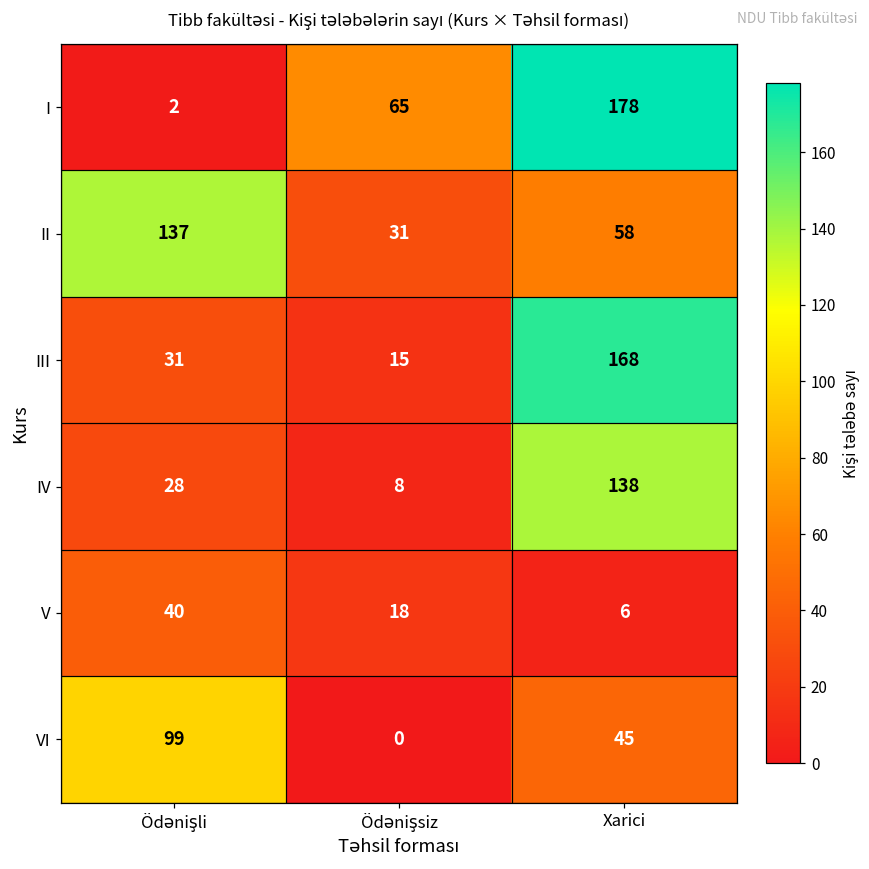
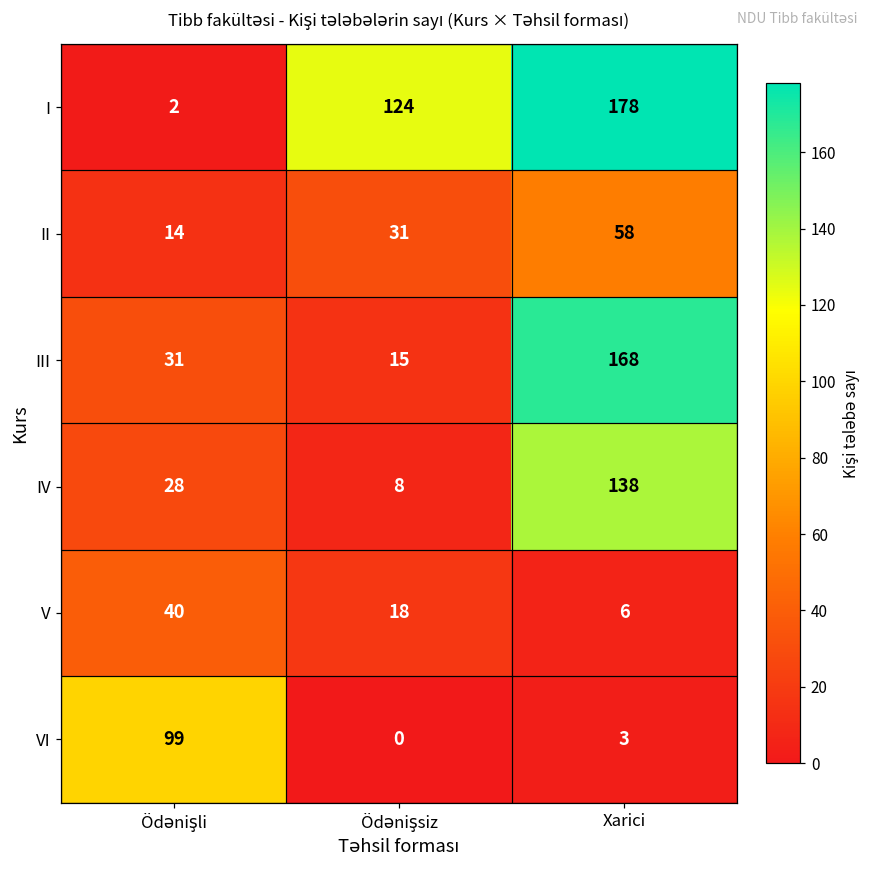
  {
    "I": {
      "Ödənişli": 2,
-     "Ödənişsiz": 65,
+     "Ödənişsiz": 124,
      "Xarici": 178
    },
    "II": {
-     "Ödənişli": 137,
+     "Ödənişli": 14,
      "Ödənişsiz": 31,
      "Xarici": 58
    },
    "III": {
      "Ödənişli": 31,
      "Ödənişsiz": 15,
      "Xarici": 168
    },
    "IV": {
      "Ödənişli": 28,
      "Ödənişsiz": 8,
      "Xarici": 138
    },
    "V": {
      "Ödənişli": 40,
      "Ödənişsiz": 18,
      "Xarici": 6
    },
    "VI": {
      "Ödənişli": 99,
      "Ödənişsiz": 0,
-     "Xarici": 45
+     "Xarici": 3
    }
  }
